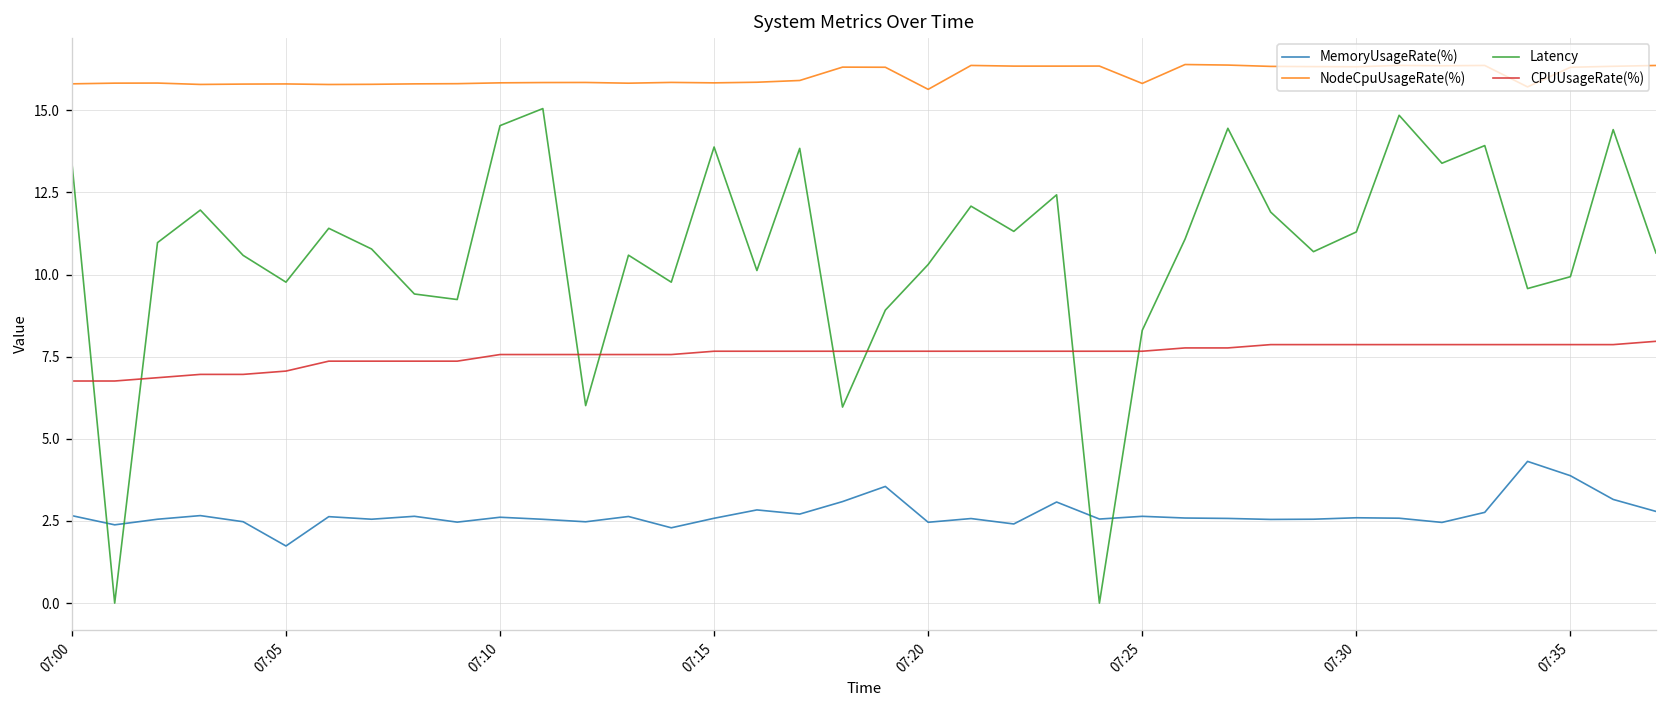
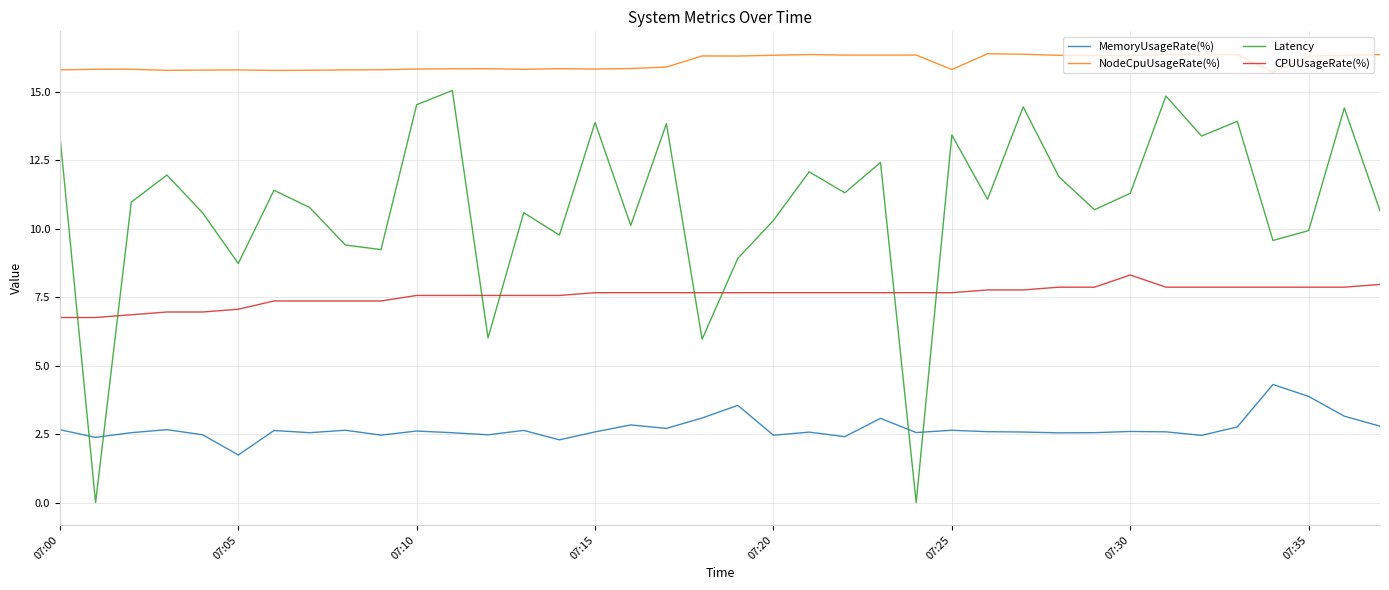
  {
    "MemoryUsageRate(%)": {
      "07:00": 2.7,
      "07:05": 1.7,
      "07:10": 2.6,
      "07:15": 2.6,
      "07:20": 2.5,
      "07:25": 2.6,
      "07:30": 2.6,
      "07:35": 3.9
    },
    "NodeCpuUsageRate(%)": {
      "07:00": 15.8,
      "07:05": 15.8,
      "07:10": 15.8,
      "07:15": 15.8,
-     "07:20": 15.6,
+     "07:20": 16.3,
      "07:25": 15.8
    },
    "Latency": {
      "07:00": 13.4,
-     "07:05": 9.8,
+     "07:05": 8.7,
      "07:10": 14.5,
      "07:15": 13.9,
      "07:20": 10.3,
-     "07:25": 8.3,
+     "07:25": 13.4,
      "07:30": 11.3,
      "07:35": 9.9
    },
    "CPUUsageRate(%)": {
      "07:00": 6.8,
      "07:05": 7.1,
      "07:10": 7.6,
      "07:15": 7.7,
      "07:20": 7.7,
      "07:25": 7.7,
-     "07:30": 7.9,
+     "07:30": 8.3,
      "07:35": 7.9
    }
  }
